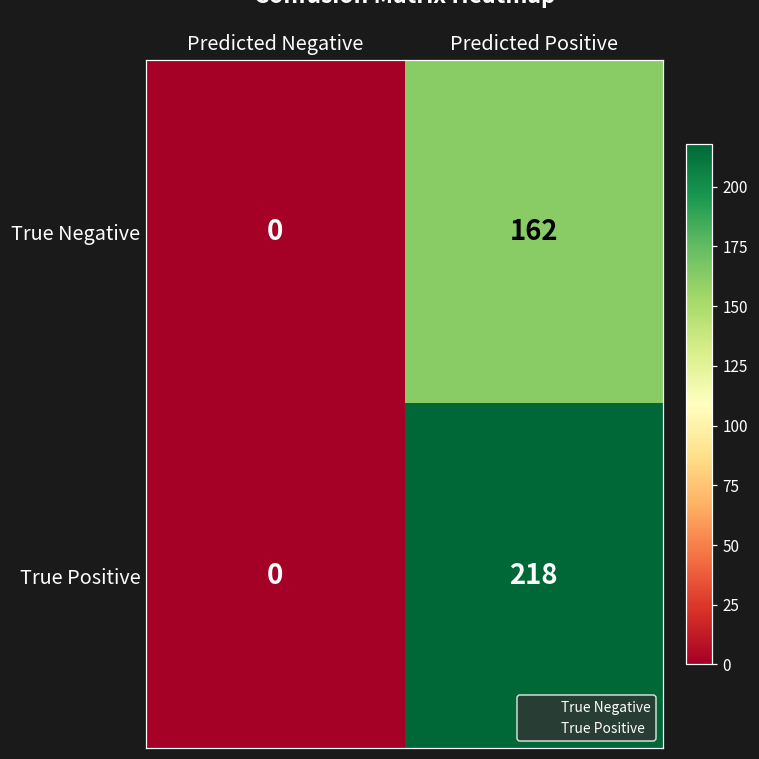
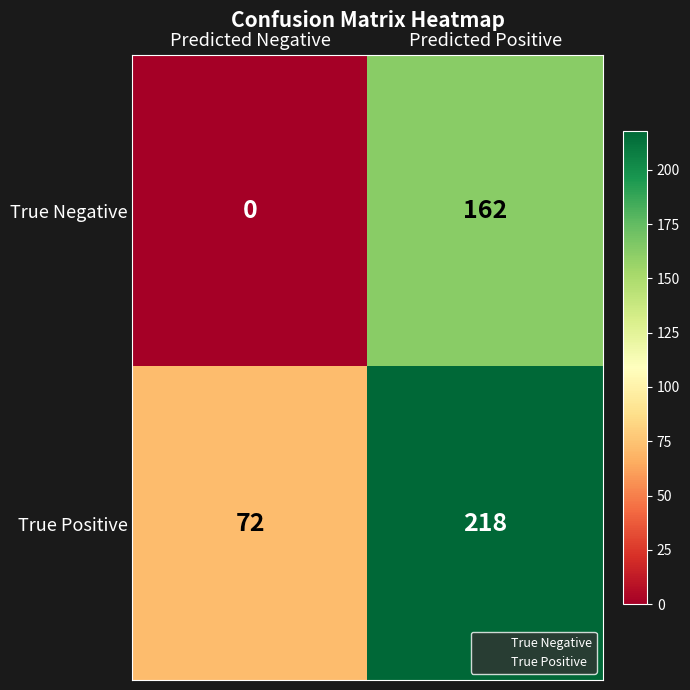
  {
    "True Positive": {
-     "Predicted Negative": 0
+     "Predicted Negative": 72
    }
  }
